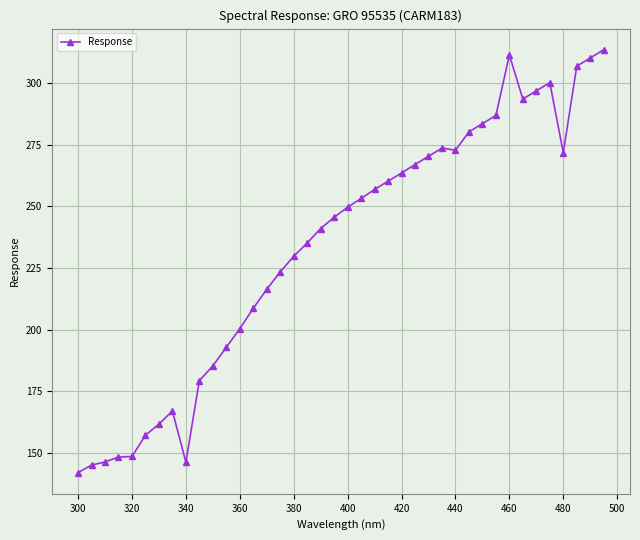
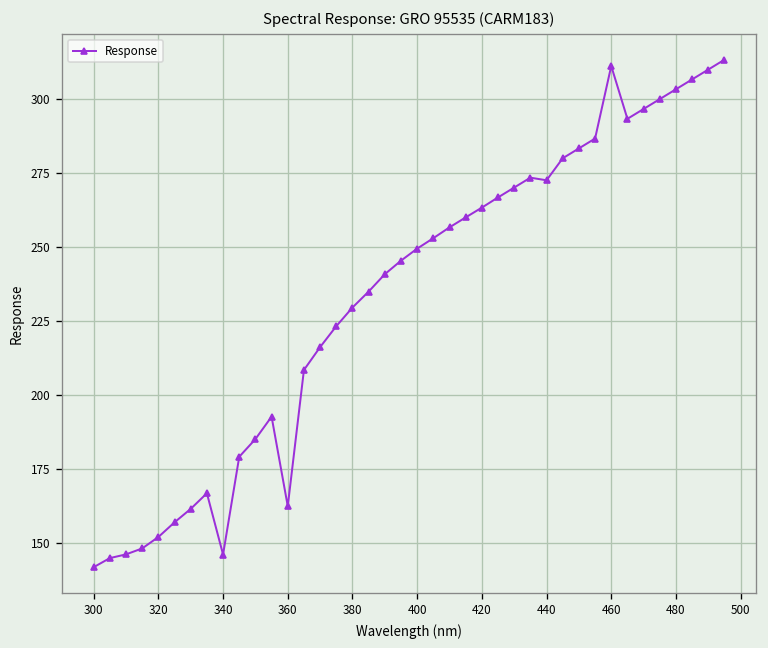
  {
    "300": 142,
-   "320": 149,
+   "320": 152,
    "340": 146,
-   "360": 200,
+   "360": 163,
    "380": 230,
    "400": 250,
    "420": 263,
    "440": 273,
    "460": 311,
-   "480": 272
+   "480": 303
  }
